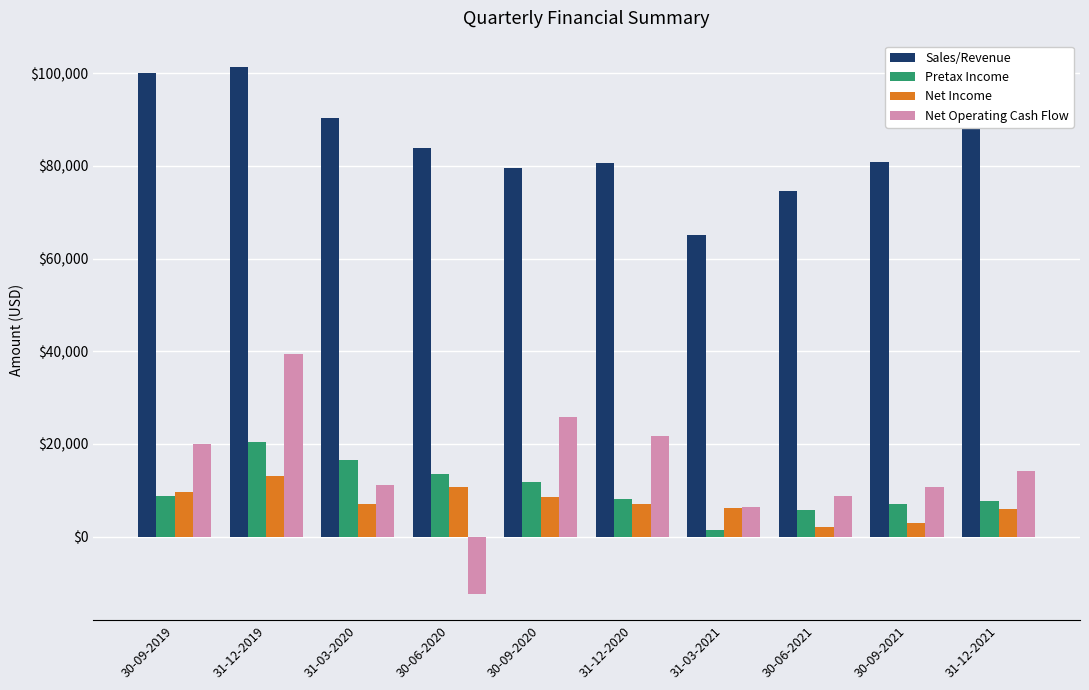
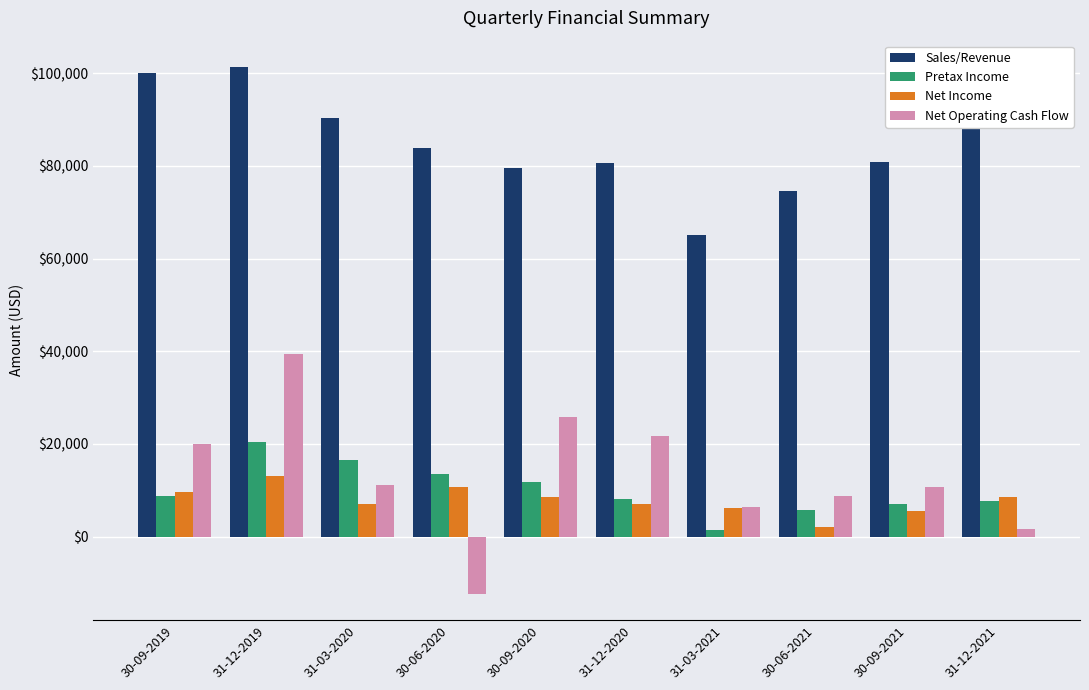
  {
    "Sales/Revenue": {
      "30-09-2019": "$100,000",
      "31-12-2019": "$101,000",
      "31-03-2020": "$90,000",
      "30-06-2020": "$84,000",
      "30-09-2020": "$80,000",
      "31-12-2020": "$81,000",
      "31-03-2021": "$65,000",
      "30-06-2021": "$75,000",
      "30-09-2021": "$81,000"
    },
    "Pretax Income": {
      "30-09-2019": "$9,000",
      "31-12-2019": "$20,000",
      "31-03-2020": "$17,000",
      "30-06-2020": "$14,000",
      "30-09-2020": "$12,000",
      "31-12-2020": "$8,000",
      "31-03-2021": "$1,000",
      "30-06-2021": "$6,000",
      "30-09-2021": "$7,000",
      "31-12-2021": "$8,000"
    },
    "Net Income": {
      "30-09-2019": "$10,000",
      "31-12-2019": "$13,000",
      "31-03-2020": "$7,000",
      "30-06-2020": "$11,000",
      "30-09-2020": "$8,000",
      "31-12-2020": "$7,000",
      "31-03-2021": "$6,000",
      "30-06-2021": "$2,000",
-     "30-09-2021": "$3,000",
-     "31-12-2021": "$6,000"
+     "30-09-2021": "$6,000",
+     "31-12-2021": "$9,000"
    },
    "Net Operating Cash Flow": {
      "30-09-2019": "$20,000",
      "31-12-2019": "$39,000",
      "31-03-2020": "$11,000",
      "30-06-2020": "$-12,000",
      "30-09-2020": "$26,000",
      "31-12-2020": "$22,000",
      "31-03-2021": "$6,000",
      "30-06-2021": "$9,000",
      "30-09-2021": "$11,000",
-     "31-12-2021": "$14,000"
+     "31-12-2021": "$2,000"
    }
  }
